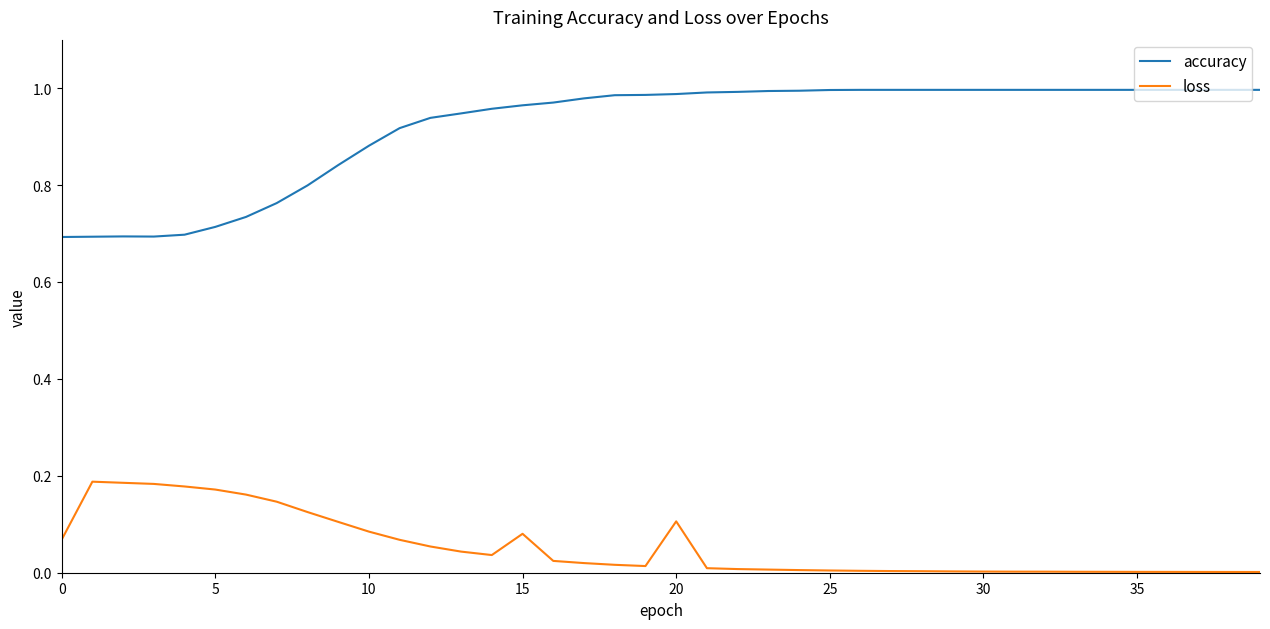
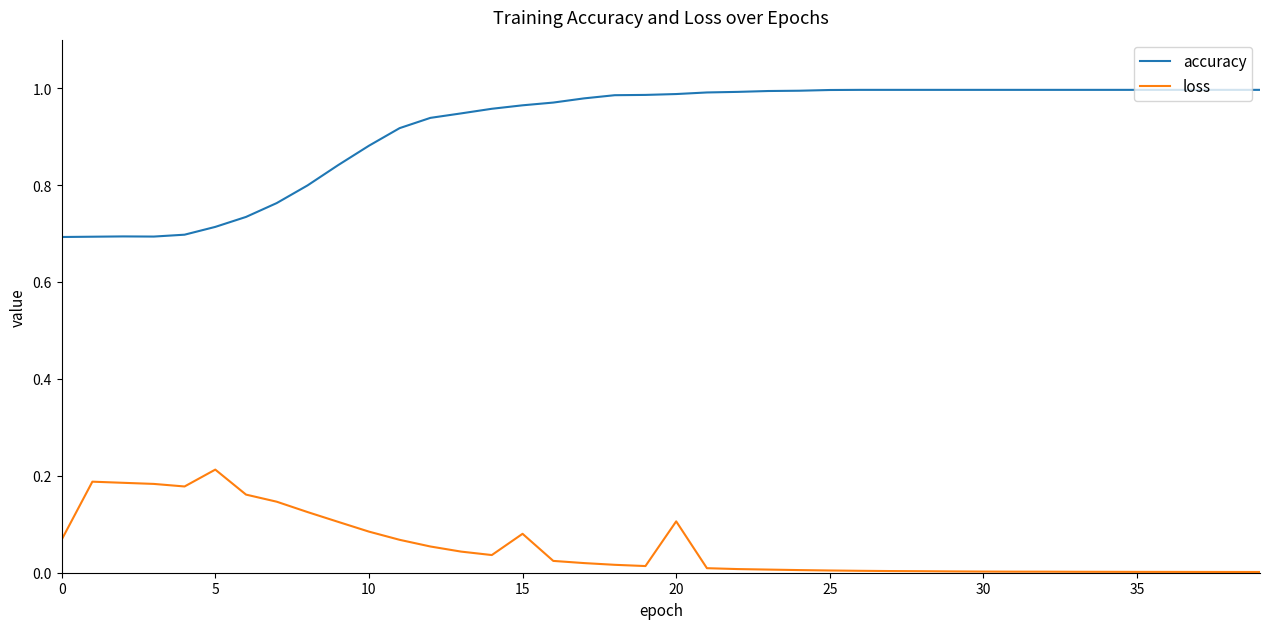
  {
    "accuracy": {
      "0": 0.69,
      "5": 0.71,
      "10": 0.88,
      "15": 0.96,
      "20": 0.99,
      "25": 1.00,
      "30": 1.00
    },
    "loss": {
      "0": 0.07,
-     "5": 0.17,
+     "5": 0.21,
      "10": 0.08,
      "15": 0.08,
      "20": 0.11,
      "25": 0.00,
      "30": 0.00,
      "35": 0.00
    }
  }
